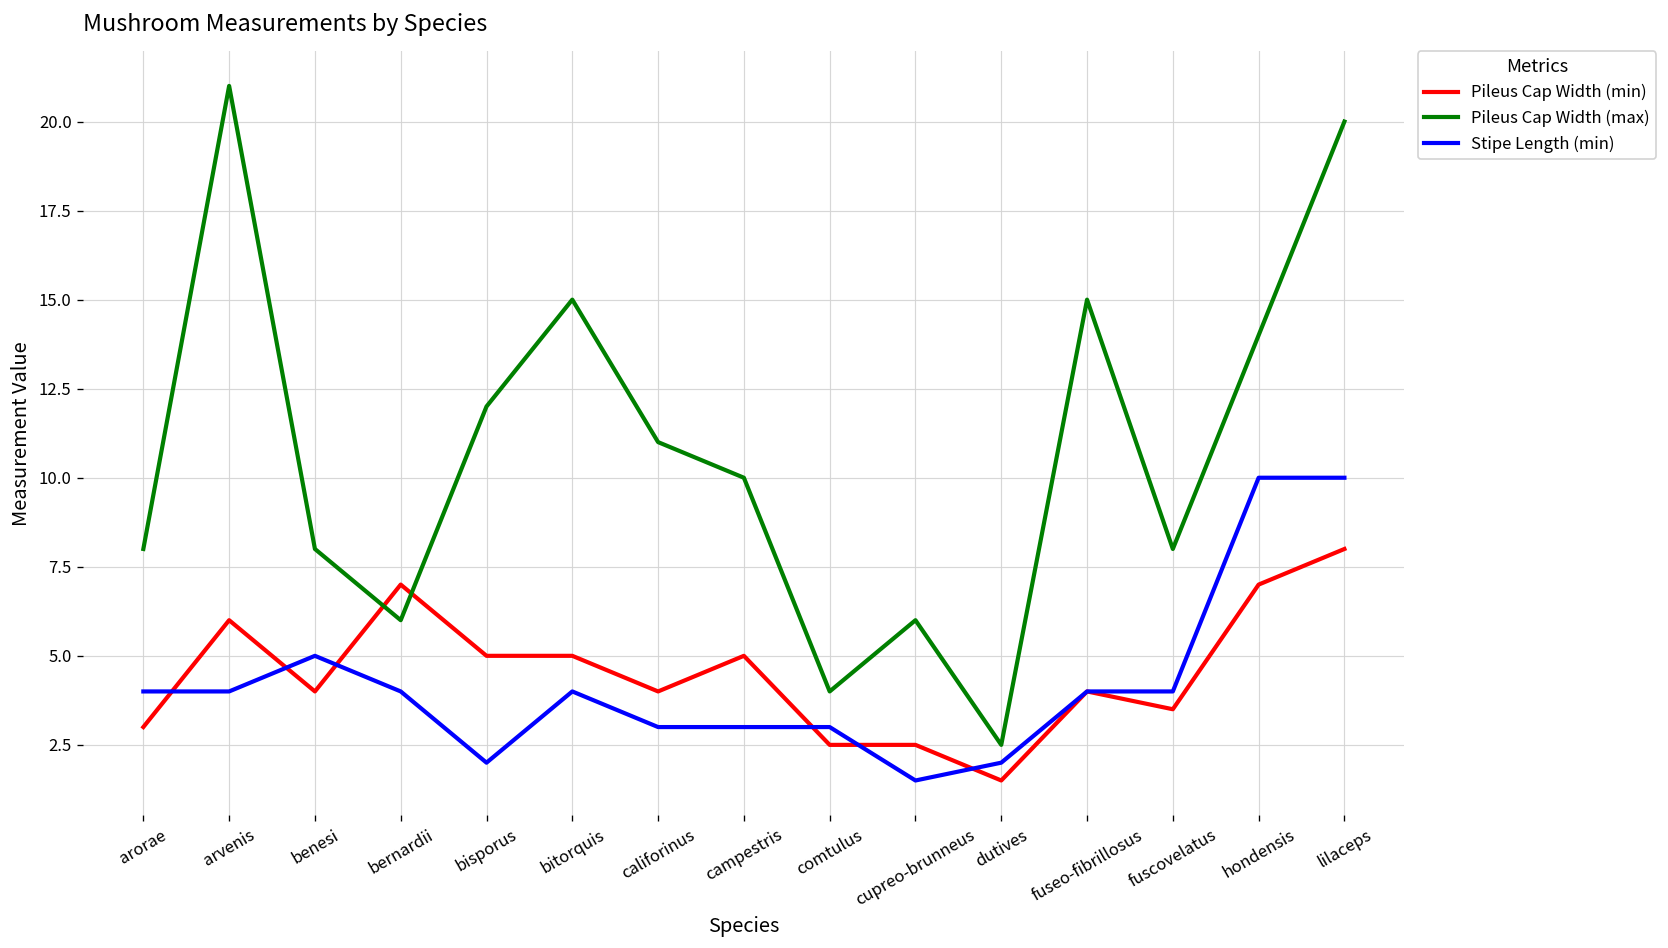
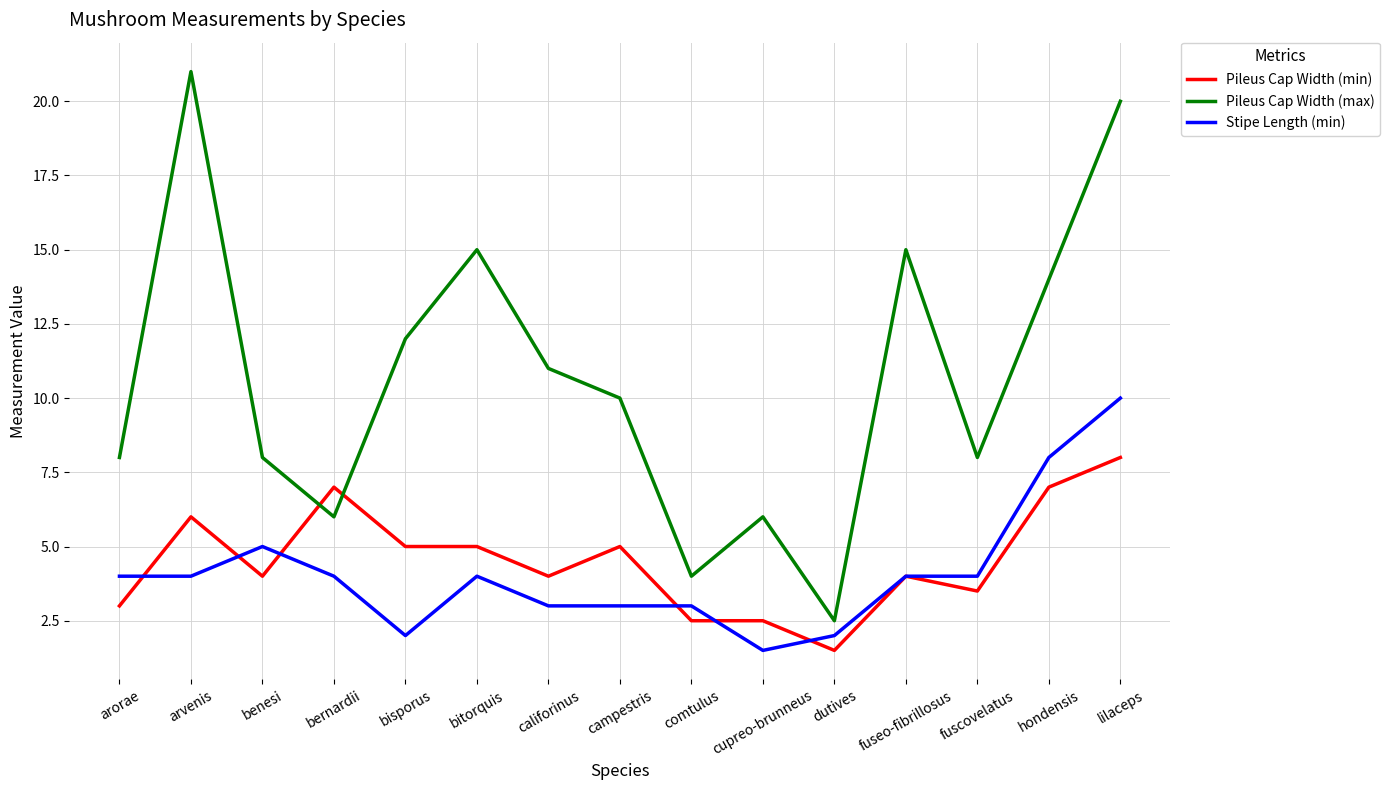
  {
    "Pileus Cap Width (min)": {
      "arorae": 3,
      "arvenis": 6,
      "benesi": 4,
      "bernardii": 7,
      "bisporus": 5,
      "bitorquis": 5,
      "califorinus": 4,
      "campestris": 5,
      "comtulus": 2.5,
      "cupreo-brunneus": 2.5,
      "dutives": 1.5,
      "fuscovelatus": 3.5,
      "hondensis": 7,
      "lilaceps": 8
    },
    "Pileus Cap Width (max)": {
      "arorae": 8,
      "arvenis": 21,
      "benesi": 8,
      "bernardii": 6,
      "bisporus": 12,
      "bitorquis": 15,
      "califorinus": 11,
      "campestris": 10,
      "comtulus": 4,
      "cupreo-brunneus": 6,
      "dutives": 2.5,
      "fuseo-fibrillosus": 15,
      "fuscovelatus": 8,
      "hondensis": 14,
      "lilaceps": 20
    },
    "Stipe Length (min)": {
      "arorae": 4,
      "arvenis": 4,
      "benesi": 5,
      "bernardii": 4,
      "bisporus": 2,
      "bitorquis": 4,
      "califorinus": 3,
      "campestris": 3,
      "comtulus": 3,
      "cupreo-brunneus": 1.5,
      "dutives": 2,
      "fuscovelatus": 4,
-     "hondensis": 10,
+     "hondensis": 8,
      "lilaceps": 10
    }
  }
